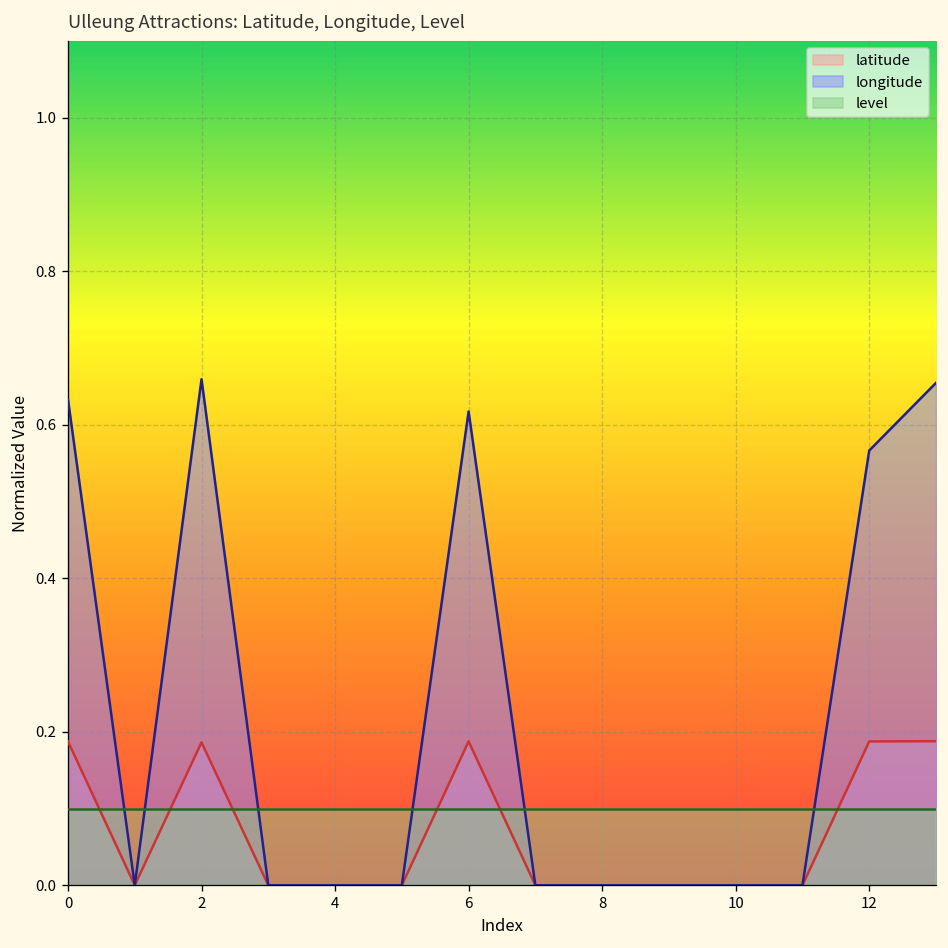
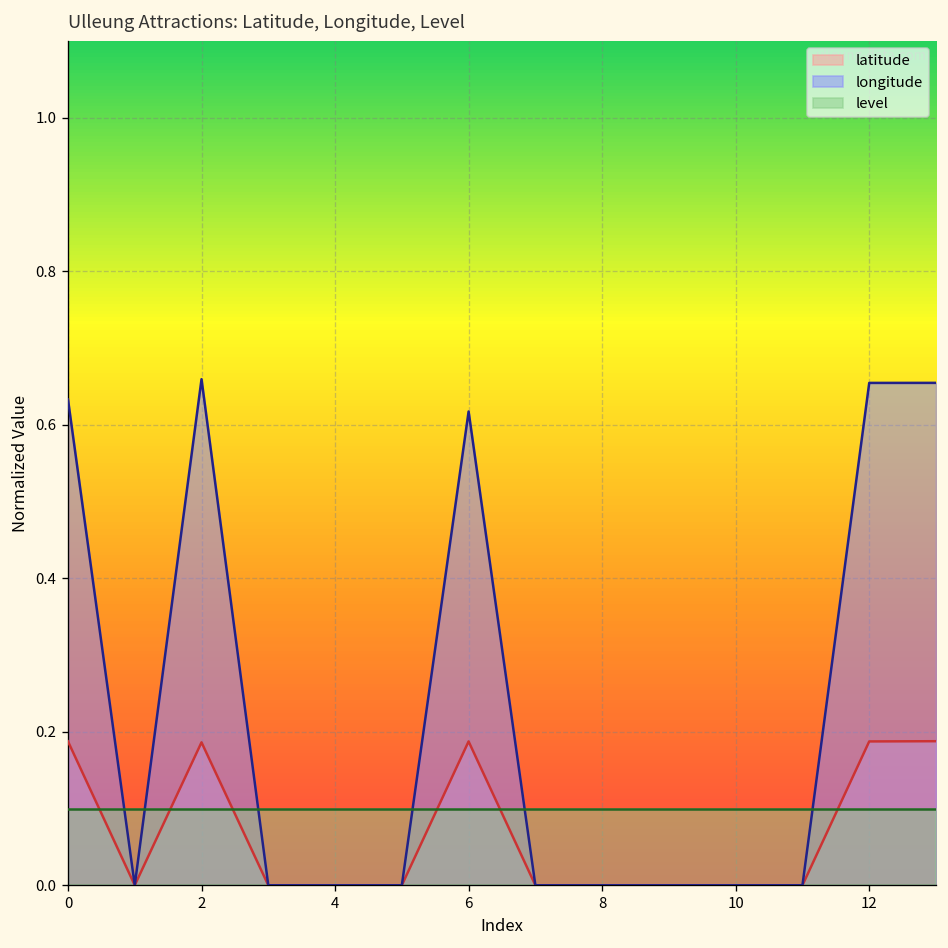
  {
    "latitude": {
      "0": 0.19,
      "2": 0.19,
      "6": 0.19,
      "12": 0.19
    },
    "longitude": {
      "0": 0.63,
      "2": 0.66,
      "6": 0.62,
-     "12": 0.57
+     "12": 0.65
    },
    "level": {
      "0": 0.10,
      "2": 0.10,
      "4": 0.10,
      "6": 0.10,
      "8": 0.10,
      "10": 0.10,
      "12": 0.10
    }
  }
